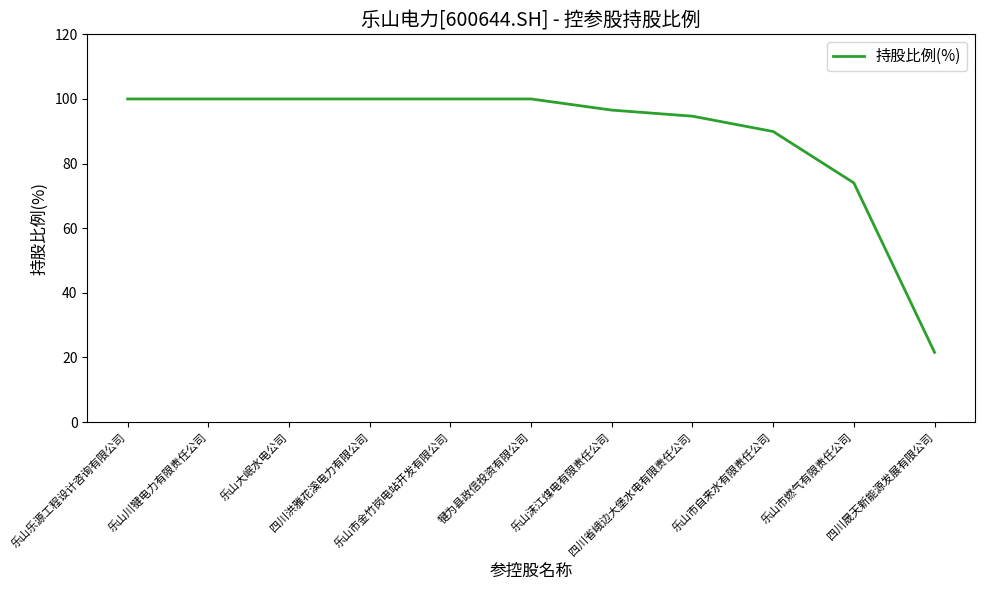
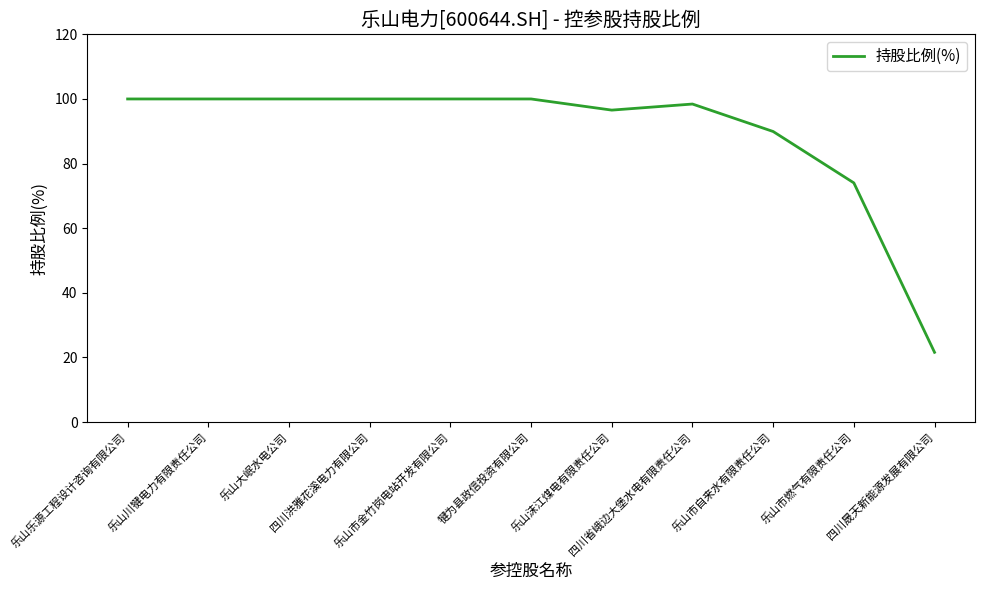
  {
    "乐山乐源工程设计咨询有限公司": 100,
    "乐山川犍电力有限责任公司": 100,
    "乐山大岷水电公司": 100,
    "四川洪雅花溪电力有限公司": 100,
    "乐山市金竹岗电站开发有限公司": 100,
    "犍为县政信投资有限公司": 100,
    "乐山沫江煤电有限责任公司": 97,
-   "四川省峨边大堡水电有限责任公司": 95,
+   "四川省峨边大堡水电有限责任公司": 98,
    "乐山市自来水有限责任公司": 90,
    "乐山市燃气有限责任公司": 74,
    "四川晟天新能源发展有限公司": 22
  }
